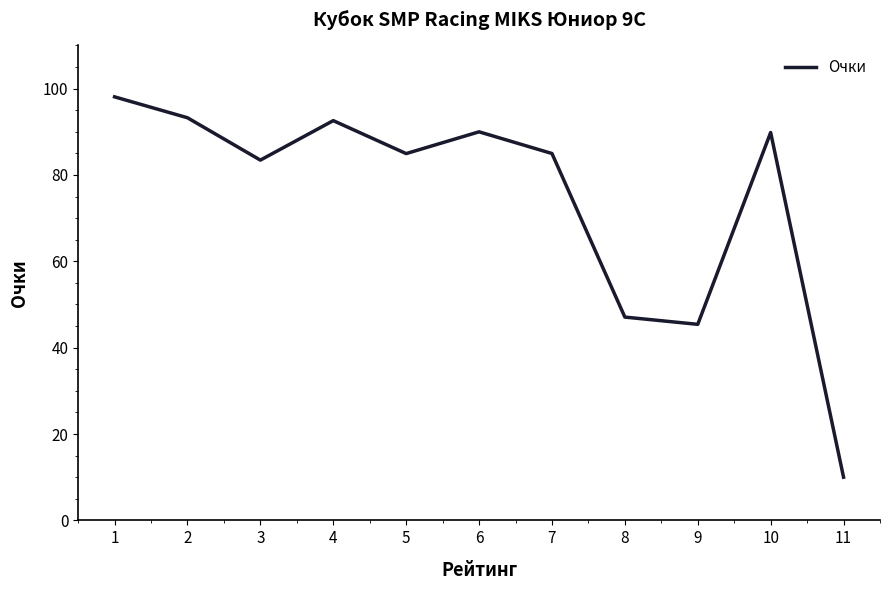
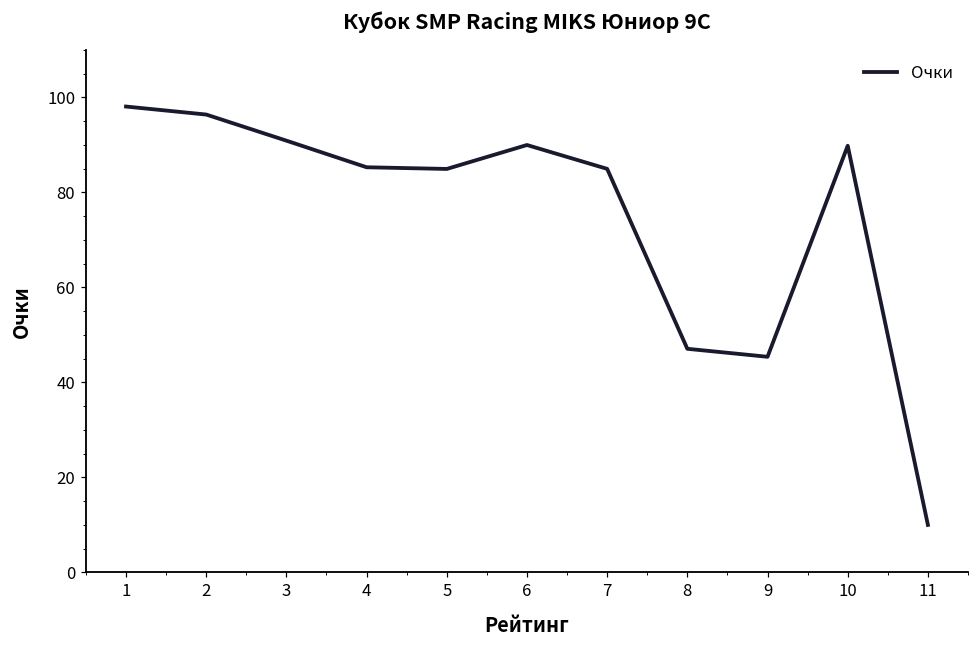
  {
    "1": 98,
-   "2": 93,
-   "3": 83,
-   "4": 93,
+   "2": 96,
+   "3": 91,
+   "4": 85,
    "5": 85,
    "6": 90,
    "7": 85,
    "8": 47,
    "9": 45,
    "10": 90,
    "11": 10
  }
